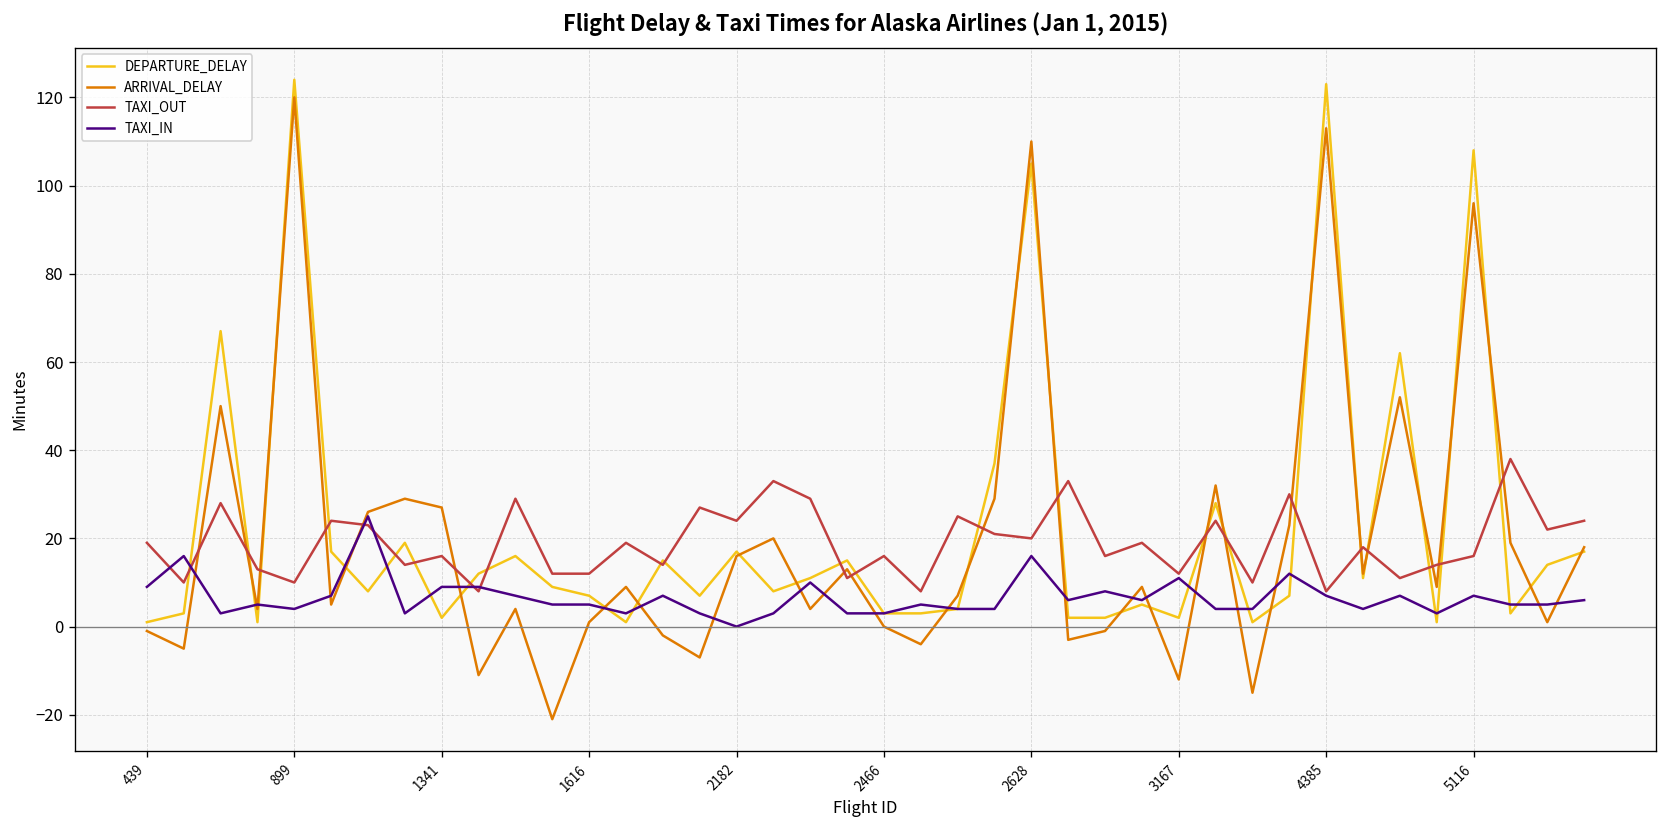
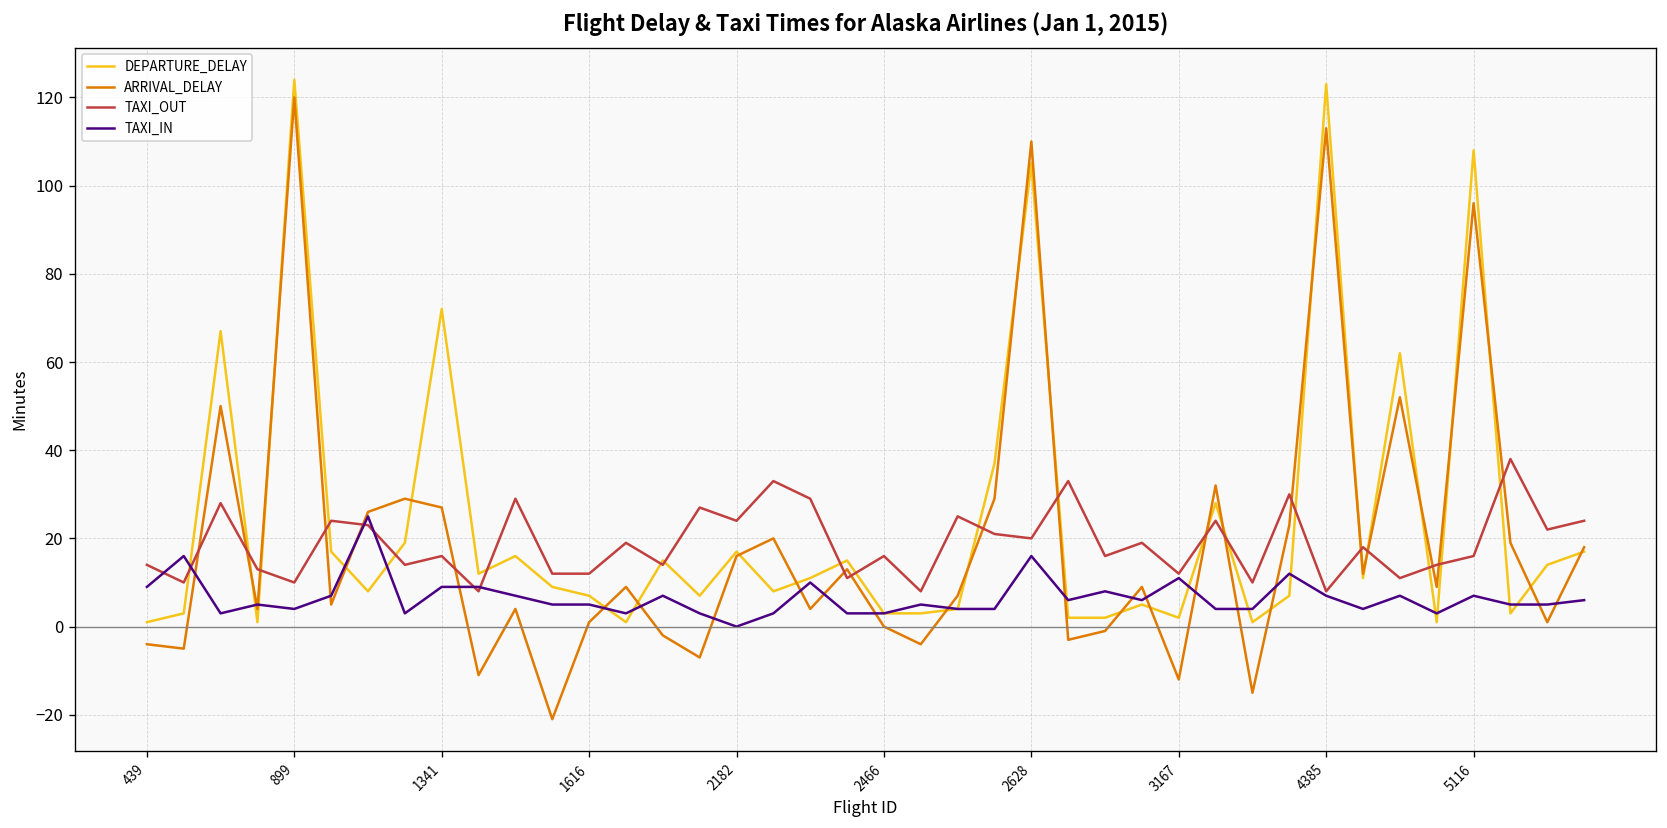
  {
    "DEPARTURE_DELAY": {
      "439": 1,
      "899": 124,
-     "1341": 2,
+     "1341": 72,
      "1616": 7,
      "2182": 17,
      "2628": 105,
      "3167": 2,
      "4385": 123,
      "5116": 108
    },
    "ARRIVAL_DELAY": {
-     "439": -1,
+     "439": -4,
      "899": 120,
      "1341": 27,
      "1616": 1,
      "2182": 16,
      "2466": 0,
      "2628": 110,
      "3167": -12,
      "4385": 113,
      "5116": 96
    },
    "TAXI_OUT": {
-     "439": 19,
+     "439": 14,
      "899": 10,
      "1341": 16,
      "1616": 12,
      "2182": 24,
      "2466": 16,
      "2628": 20,
      "3167": 12,
      "4385": 8,
      "5116": 16
    },
    "TAXI_IN": {
      "439": 9,
      "899": 4,
      "1341": 9,
      "1616": 5,
      "2182": 0,
      "2628": 16,
      "3167": 11,
      "4385": 7,
      "5116": 7
    }
  }
